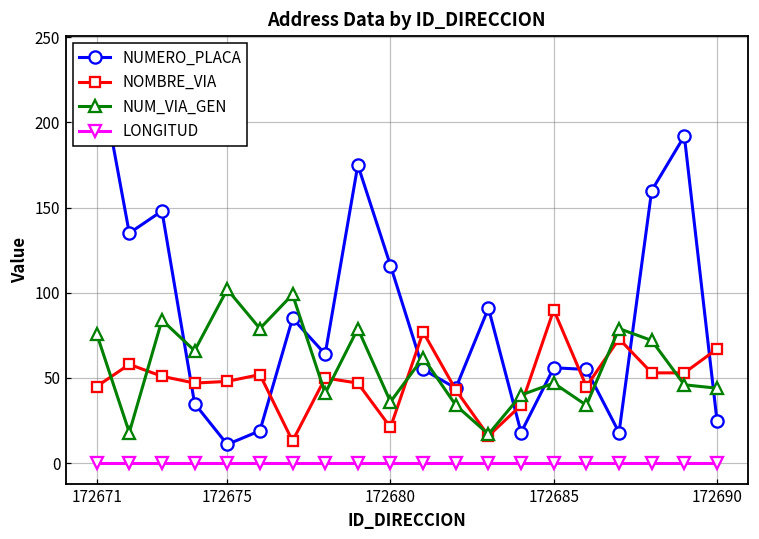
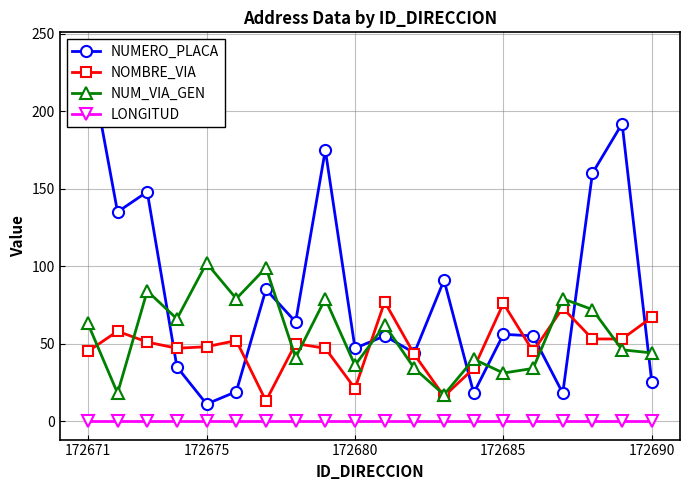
  {
    "NUMERO_PLACA": {
      "172675": 11,
-     "172680": 116,
+     "172680": 47,
      "172685": 56,
      "172690": 25
    },
    "NOMBRE_VIA": {
      "172671": 45,
      "172675": 48,
      "172680": 21,
-     "172685": 90,
+     "172685": 76,
      "172690": 67
    },
    "NUM_VIA_GEN": {
-     "172671": 76,
+     "172671": 63,
      "172675": 102,
      "172680": 36,
-     "172685": 47,
+     "172685": 31,
      "172690": 44
    },
    "LONGITUD": {
      "172671": 0,
      "172675": 0,
      "172680": 0,
      "172685": 0,
      "172690": 0
    }
  }
